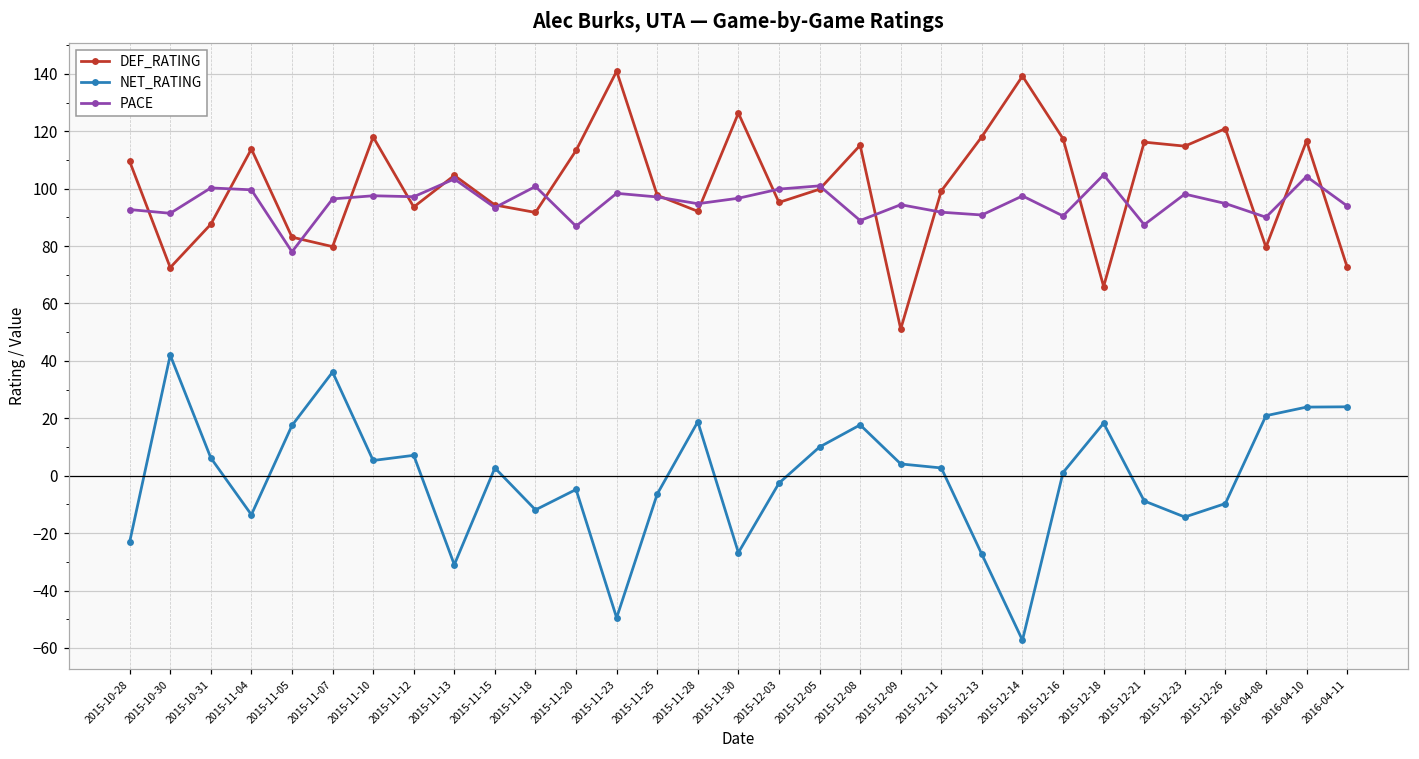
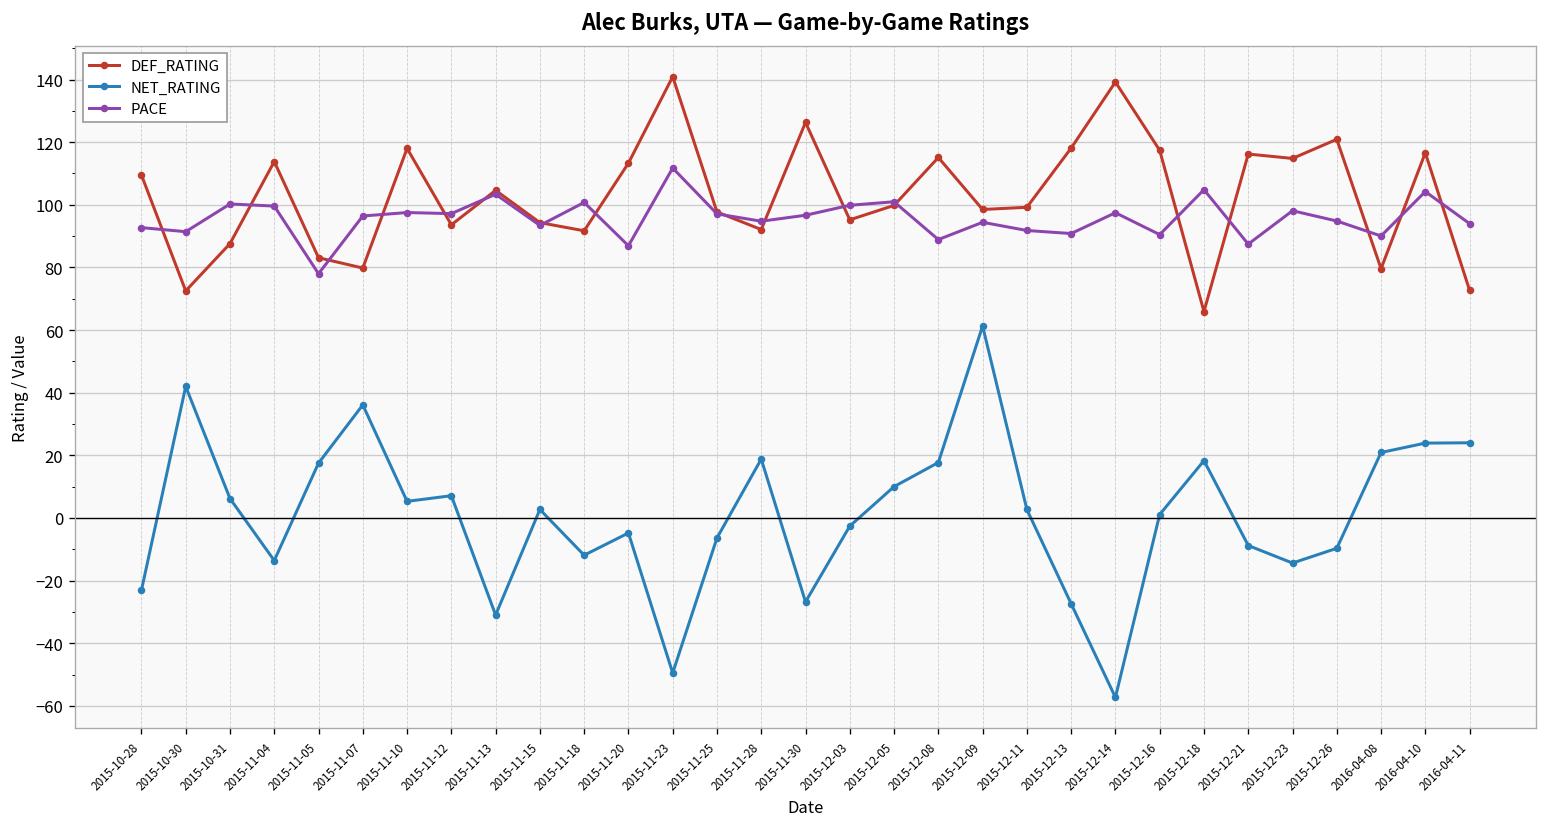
  {
    "DEF_RATING": {
      "2015-10-28": 110,
      "2015-10-30": 73,
      "2015-10-31": 88,
      "2015-11-04": 114,
      "2015-11-05": 83,
      "2015-11-07": 80,
      "2015-11-10": 118,
      "2015-11-12": 94,
      "2015-11-13": 105,
      "2015-11-18": 92,
      "2015-11-20": 113,
      "2015-11-23": 141,
      "2015-11-28": 92,
      "2015-11-30": 126,
      "2015-12-03": 95,
      "2015-12-05": 100,
      "2015-12-08": 115,
-     "2015-12-09": 51,
+     "2015-12-09": 99,
      "2015-12-11": 99,
      "2015-12-13": 118,
      "2015-12-14": 139,
      "2015-12-16": 117,
      "2015-12-18": 66,
      "2015-12-21": 116,
      "2015-12-23": 115,
      "2015-12-26": 121,
      "2016-04-08": 80,
      "2016-04-10": 117,
      "2016-04-11": 73
    },
    "NET_RATING": {
      "2015-10-28": -23,
      "2015-10-30": 42,
      "2015-10-31": 6,
      "2015-11-04": -14,
      "2015-11-05": 18,
      "2015-11-07": 36,
      "2015-11-10": 5,
      "2015-11-12": 7,
      "2015-11-13": -31,
      "2015-11-15": 3,
      "2015-11-18": -12,
      "2015-11-20": -5,
      "2015-11-23": -50,
      "2015-11-25": -6,
      "2015-11-28": 19,
      "2015-11-30": -27,
      "2015-12-03": -3,
      "2015-12-05": 10,
      "2015-12-08": 18,
-     "2015-12-09": 4,
+     "2015-12-09": 61,
      "2015-12-11": 3,
      "2015-12-13": -27,
      "2015-12-14": -57,
      "2015-12-16": 1,
      "2015-12-18": 18,
      "2015-12-21": -9,
      "2015-12-23": -14,
      "2015-12-26": -10,
      "2016-04-08": 21,
      "2016-04-10": 24,
      "2016-04-11": 24
    },
    "PACE": {
      "2015-10-28": 93,
      "2015-10-30": 91,
      "2015-10-31": 100,
      "2015-11-04": 100,
      "2015-11-05": 78,
      "2015-11-07": 96,
      "2015-11-10": 98,
      "2015-11-12": 97,
      "2015-11-13": 103,
      "2015-11-18": 101,
      "2015-11-20": 87,
-     "2015-11-23": 98,
+     "2015-11-23": 112,
      "2015-11-28": 95,
      "2015-11-30": 97,
      "2015-12-03": 100,
      "2015-12-05": 101,
      "2015-12-08": 89,
      "2015-12-09": 94,
      "2015-12-11": 92,
      "2015-12-13": 91,
      "2015-12-14": 97,
      "2015-12-16": 90,
      "2015-12-18": 105,
      "2015-12-21": 87,
      "2015-12-23": 98,
      "2015-12-26": 95,
      "2016-04-08": 90,
      "2016-04-10": 104,
      "2016-04-11": 94
    }
  }
